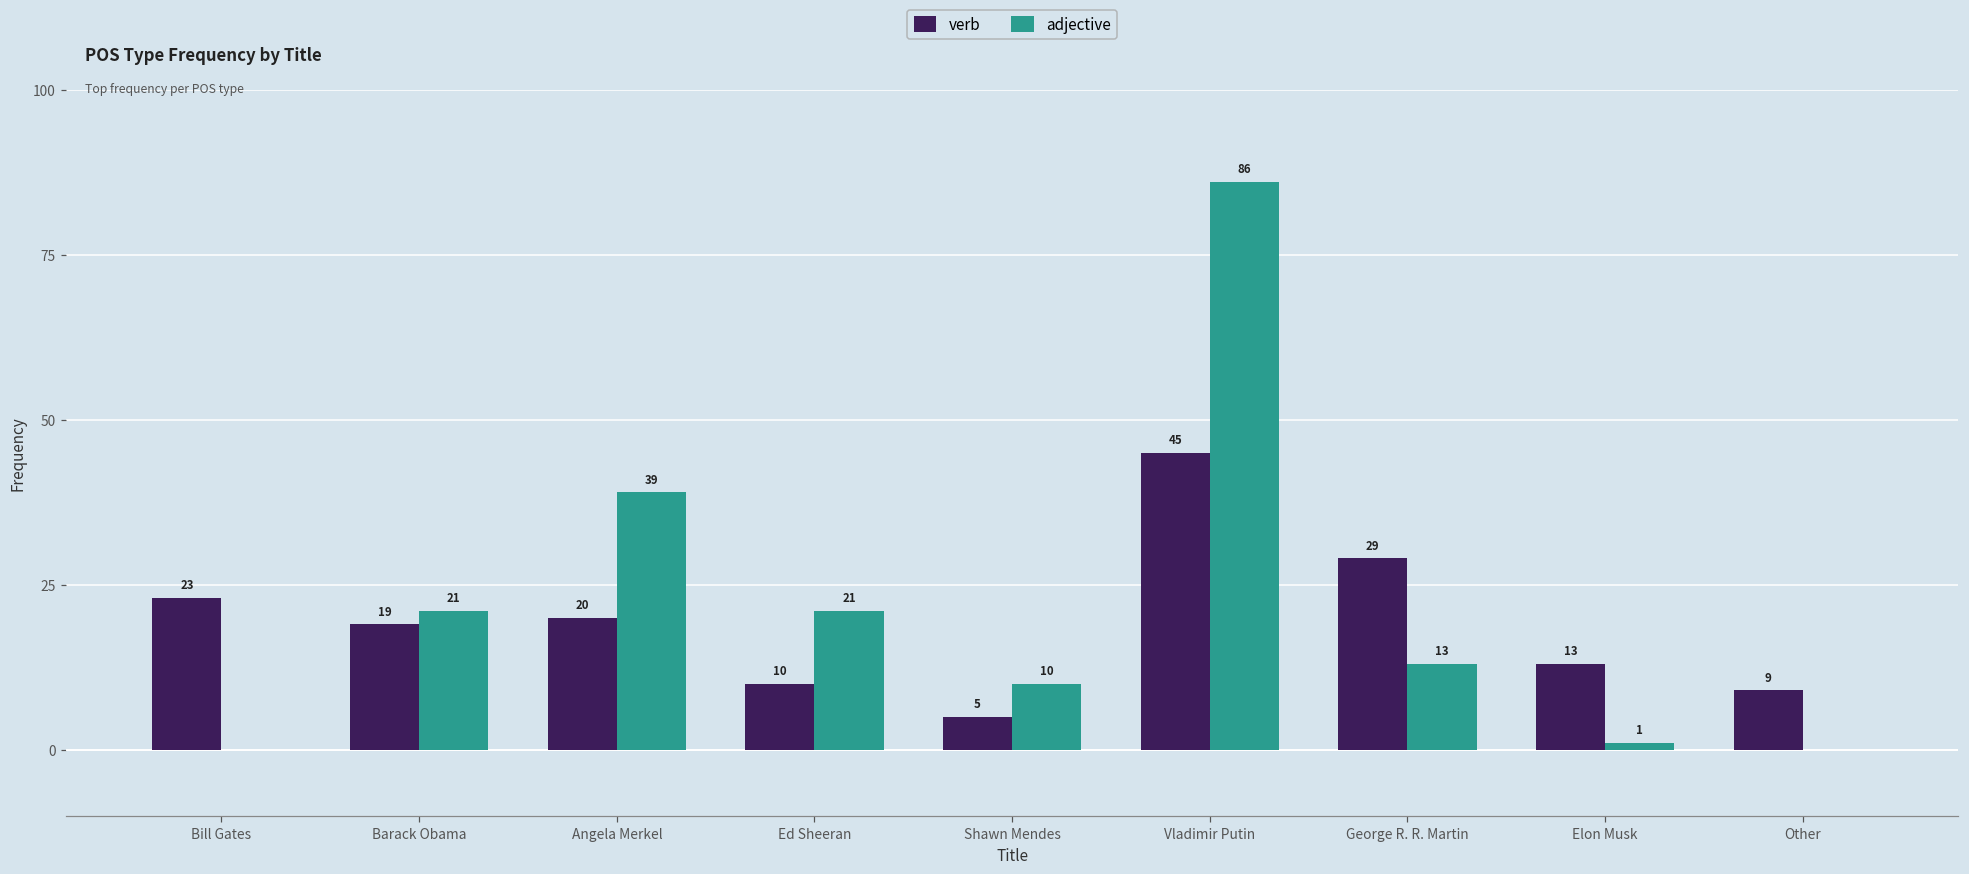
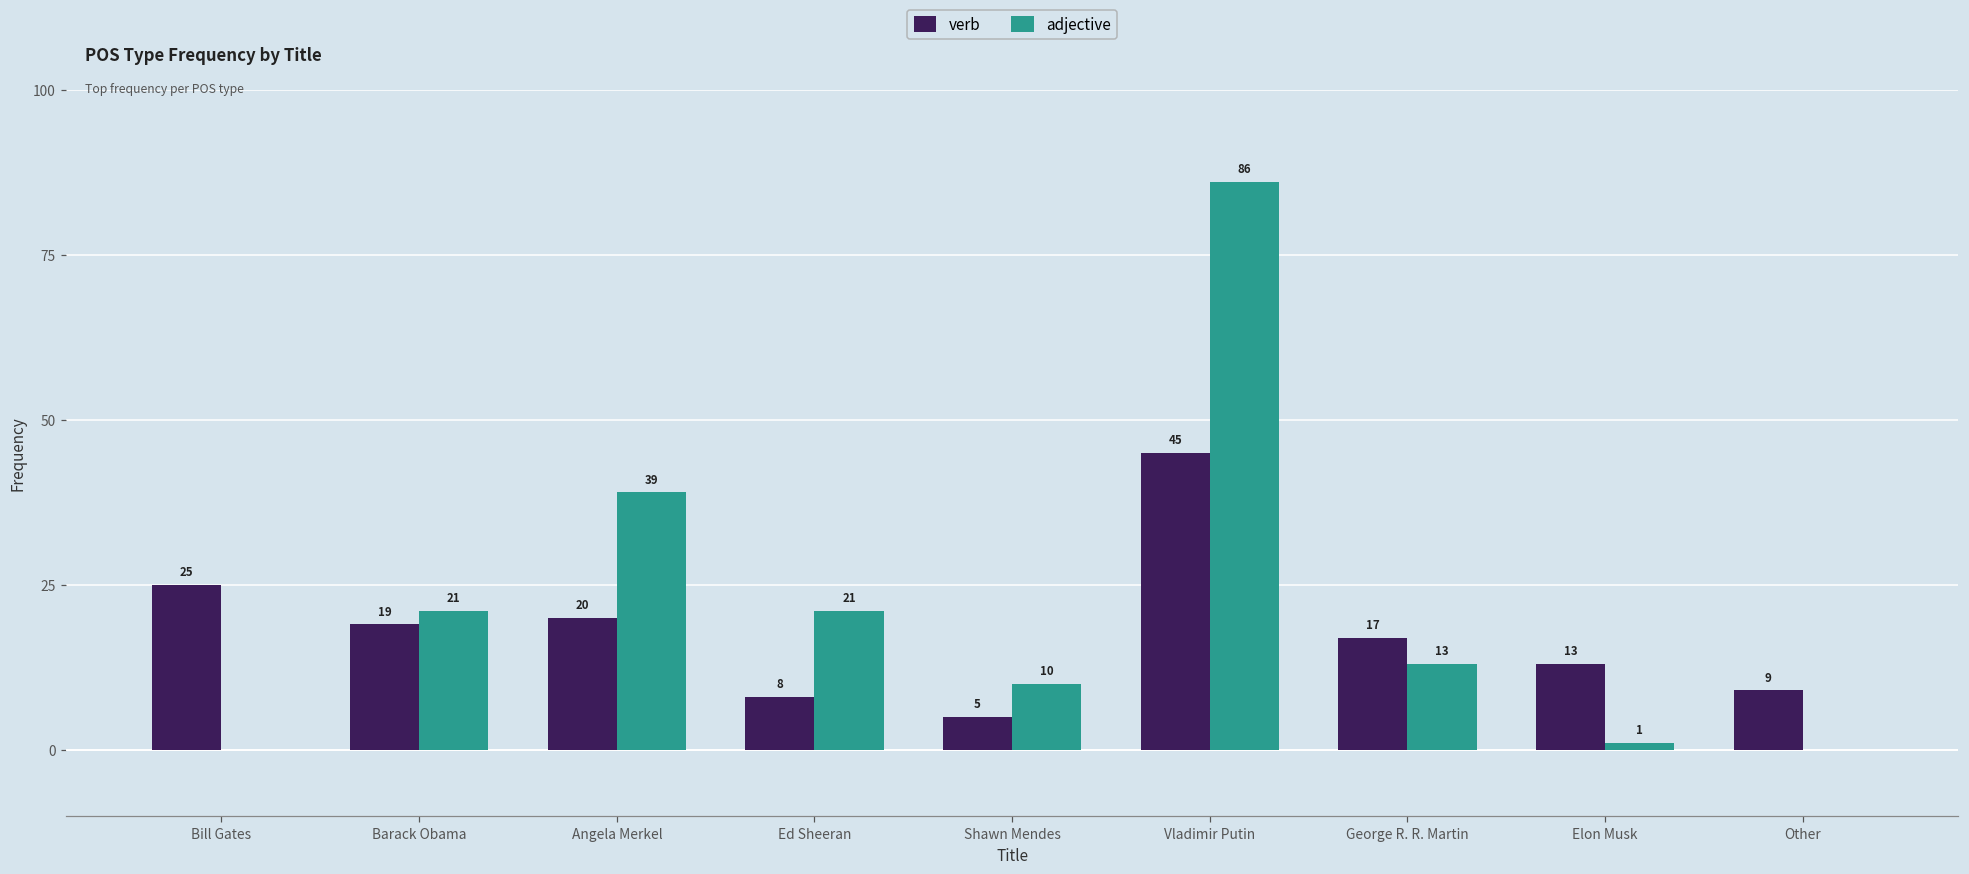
  {
    "verb": {
-     "Bill Gates": 23,
+     "Bill Gates": 25,
      "Barack Obama": 19,
      "Angela Merkel": 20,
-     "Ed Sheeran": 10,
+     "Ed Sheeran": 8,
      "Shawn Mendes": 5,
      "Vladimir Putin": 45,
-     "George R. R. Martin": 29,
+     "George R. R. Martin": 17,
      "Elon Musk": 13,
      "Other": 9
    },
    "adjective": {
      "Barack Obama": 21,
      "Angela Merkel": 39,
      "Ed Sheeran": 21,
      "Shawn Mendes": 10,
      "Vladimir Putin": 86,
      "George R. R. Martin": 13,
      "Elon Musk": 1
    }
  }
